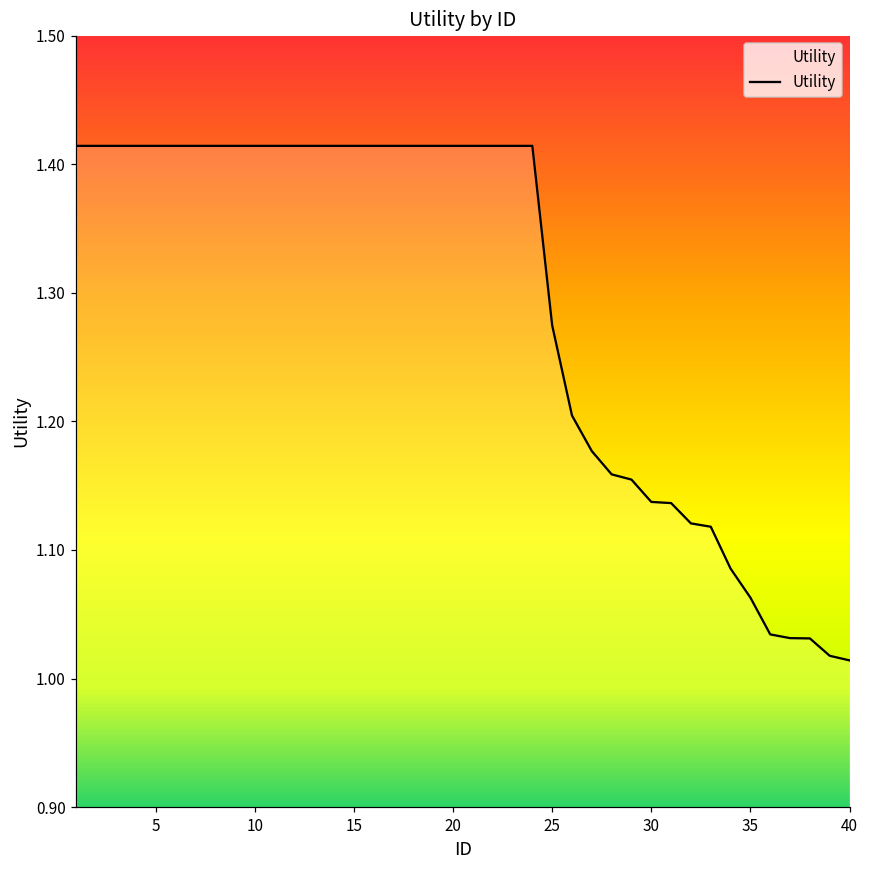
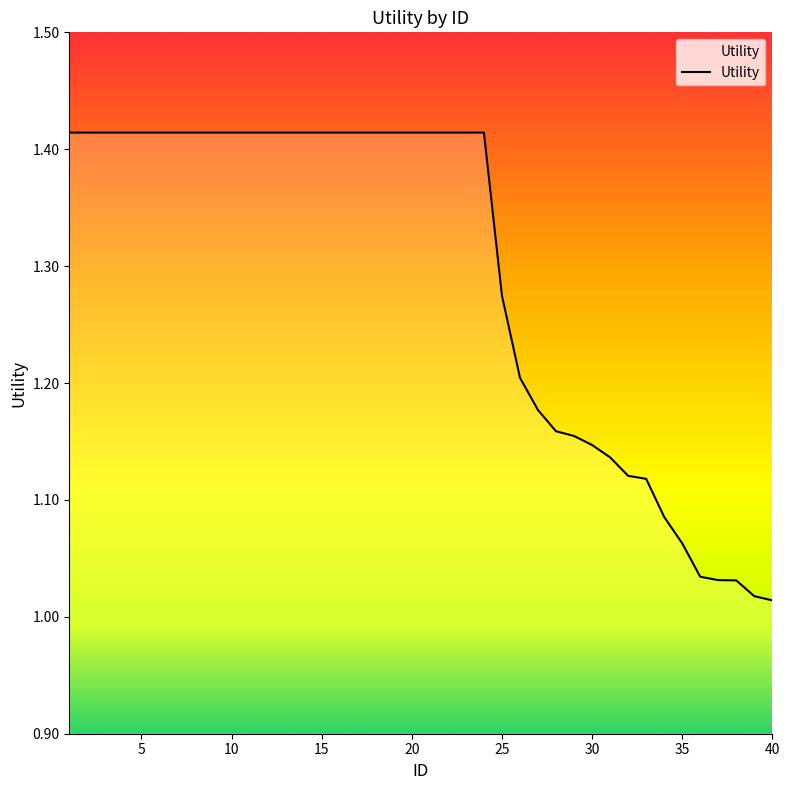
  {
    "5": 1.414,
    "10": 1.414,
    "15": 1.414,
    "20": 1.414,
    "25": 1.275,
-   "30": 1.137,
+   "30": 1.147,
    "35": 1.063,
    "40": 1.014
  }
